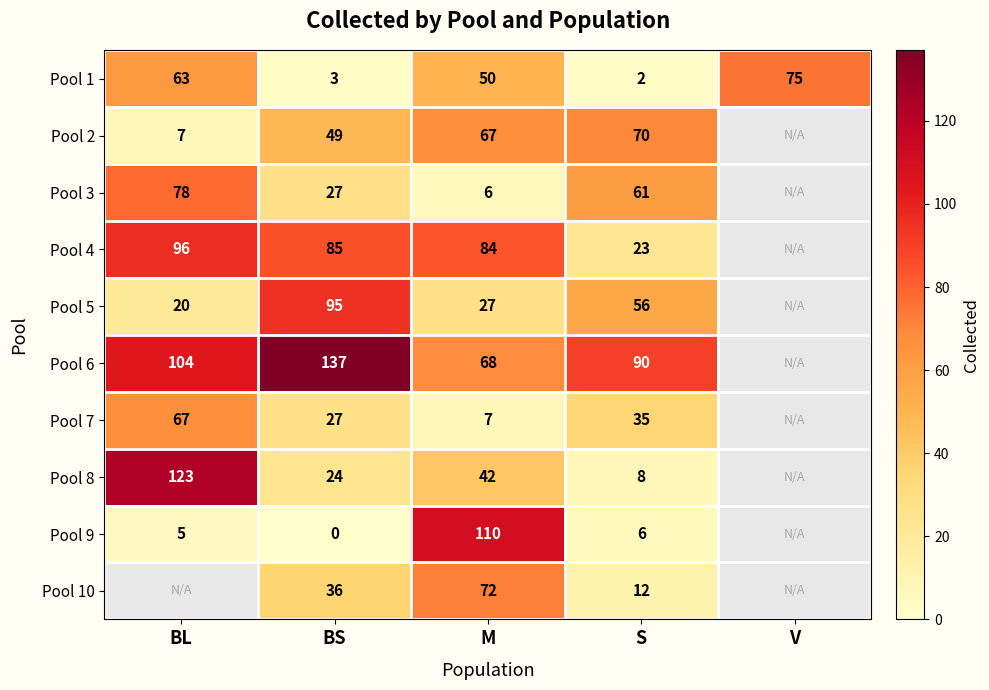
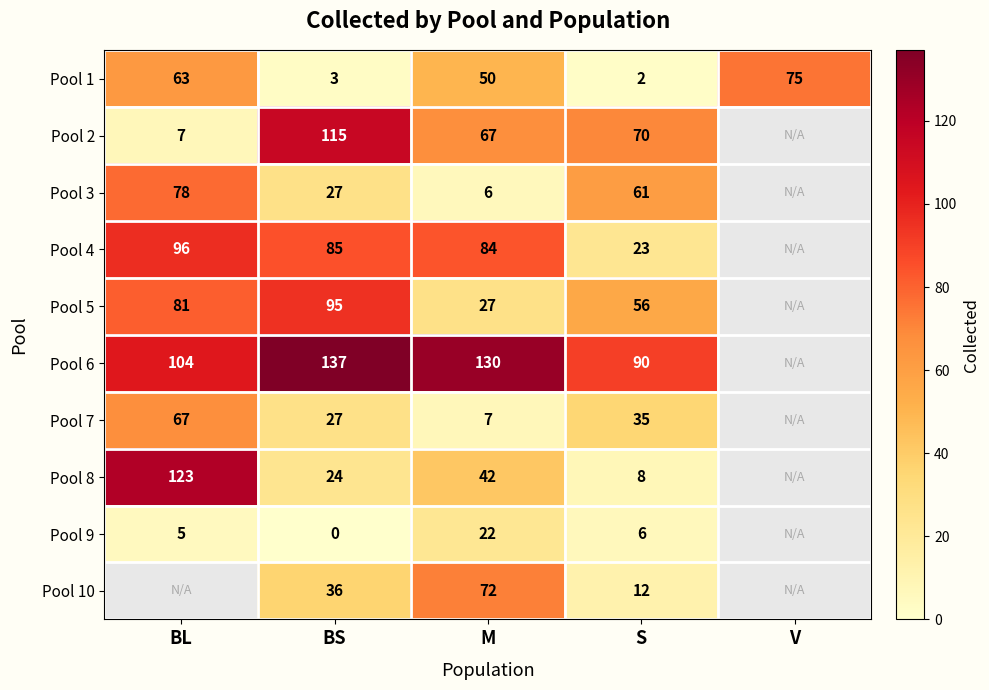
  {
    "Pool 1": {
      "BL": 63,
      "BS": 3,
      "M": 50,
      "S": 2,
      "V": 75
    },
    "Pool 2": {
      "BL": 7,
-     "BS": 49,
+     "BS": 115,
      "M": 67,
      "S": 70
    },
    "Pool 3": {
      "BL": 78,
      "BS": 27,
      "M": 6,
      "S": 61
    },
    "Pool 4": {
      "BL": 96,
      "BS": 85,
      "M": 84,
      "S": 23
    },
    "Pool 5": {
-     "BL": 20,
+     "BL": 81,
      "BS": 95,
      "M": 27,
      "S": 56
    },
    "Pool 6": {
      "BL": 104,
      "BS": 137,
-     "M": 68,
+     "M": 130,
      "S": 90
    },
    "Pool 7": {
      "BL": 67,
      "BS": 27,
      "M": 7,
      "S": 35
    },
    "Pool 8": {
      "BL": 123,
      "BS": 24,
      "M": 42,
      "S": 8
    },
    "Pool 9": {
      "BL": 5,
      "BS": 0,
-     "M": 110,
+     "M": 22,
      "S": 6
    },
    "Pool 10": {
      "BS": 36,
      "M": 72,
      "S": 12
    }
  }
